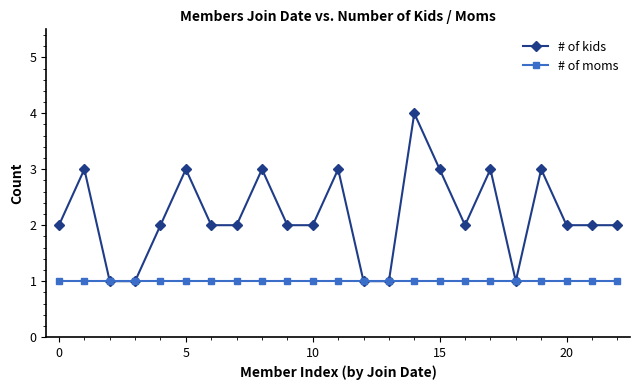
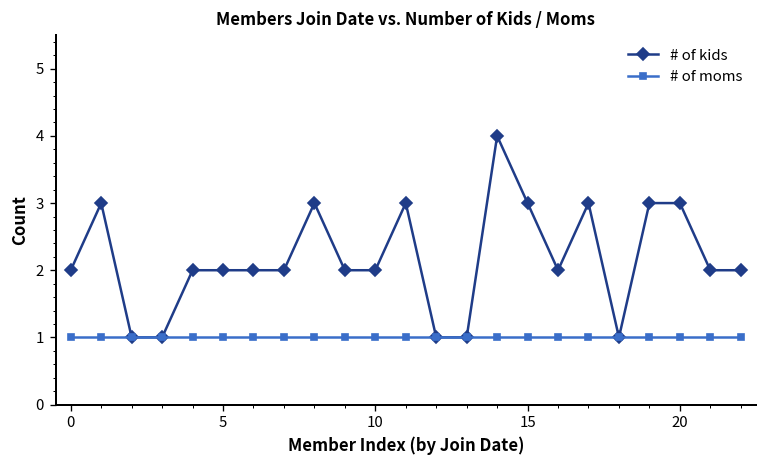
  {
    "# of kids": {
      "0": 2,
-     "5": 3,
+     "5": 2,
      "10": 2,
      "15": 3,
-     "20": 2
+     "20": 3
    },
    "# of moms": {
      "0": 1,
      "5": 1,
      "10": 1,
      "15": 1,
      "20": 1
    }
  }
